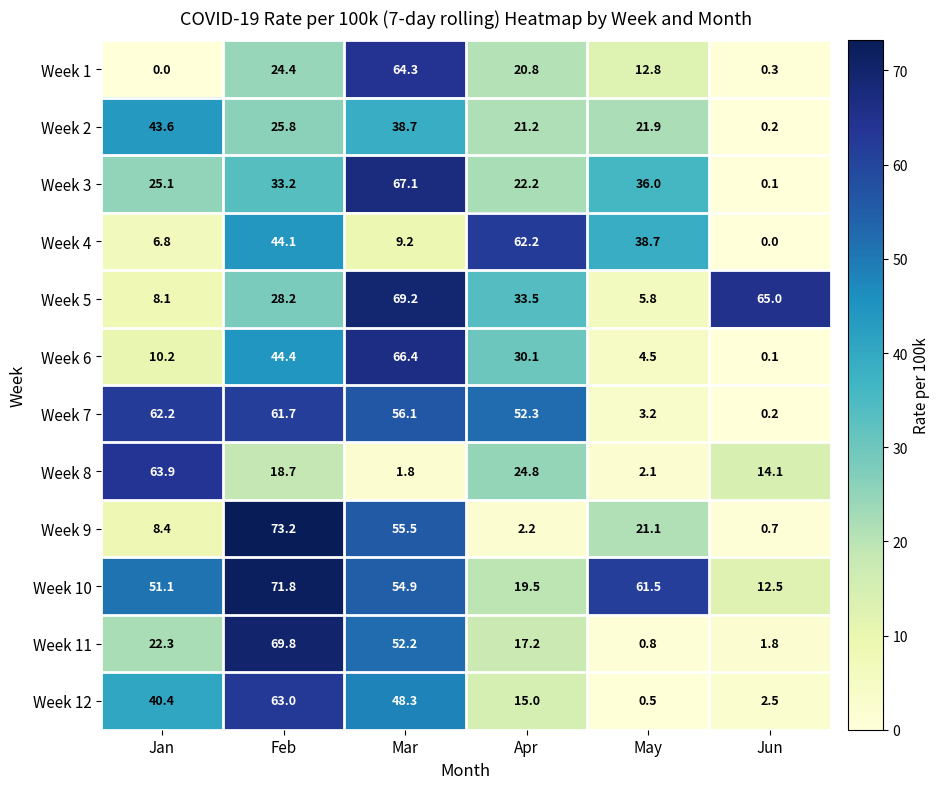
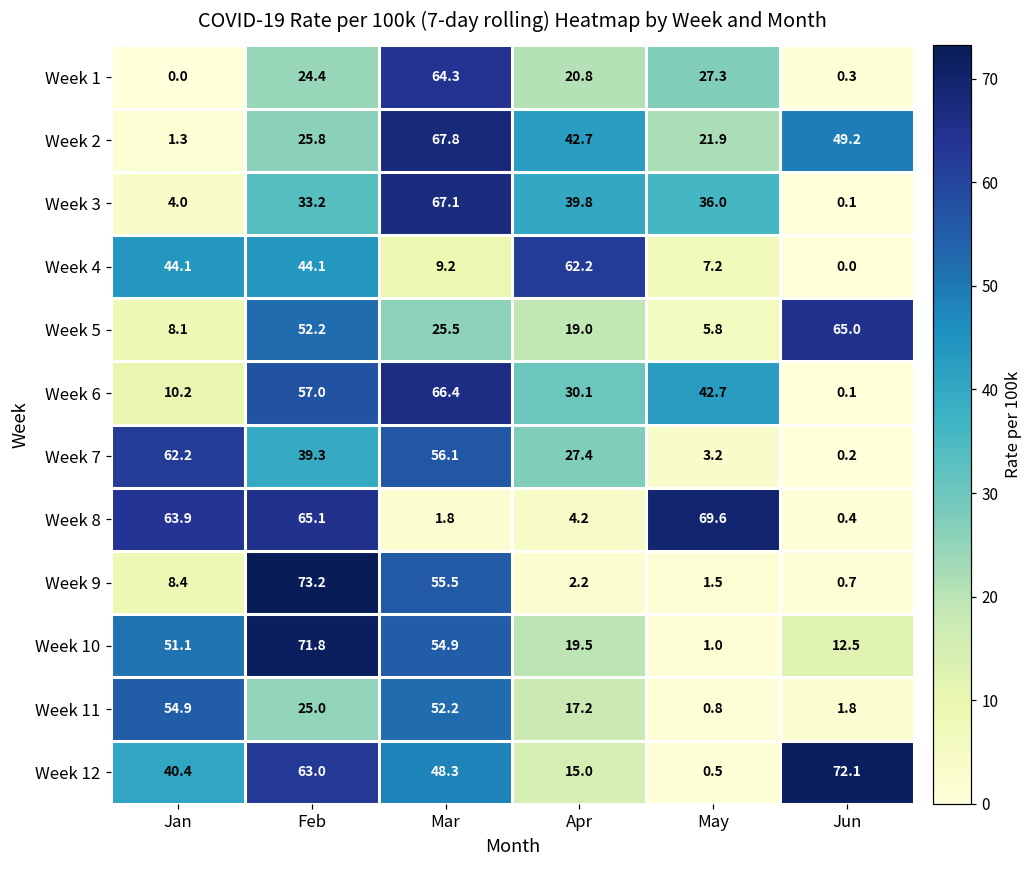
  {
    "Week 1": {
      "Jan": 0.0,
      "Feb": 24.4,
      "Mar": 64.3,
      "Apr": 20.8,
-     "May": 12.8,
+     "May": 27.3,
      "Jun": 0.3
    },
    "Week 2": {
-     "Jan": 43.6,
+     "Jan": 1.3,
      "Feb": 25.8,
-     "Mar": 38.7,
-     "Apr": 21.2,
+     "Mar": 67.8,
+     "Apr": 42.7,
      "May": 21.9,
-     "Jun": 0.2
+     "Jun": 49.2
    },
    "Week 3": {
-     "Jan": 25.1,
+     "Jan": 4.0,
      "Feb": 33.2,
      "Mar": 67.1,
-     "Apr": 22.2,
+     "Apr": 39.8,
      "May": 36.0,
      "Jun": 0.1
    },
    "Week 4": {
-     "Jan": 6.8,
+     "Jan": 44.1,
      "Feb": 44.1,
      "Mar": 9.2,
      "Apr": 62.2,
-     "May": 38.7,
+     "May": 7.2,
      "Jun": 0.0
    },
    "Week 5": {
      "Jan": 8.1,
-     "Feb": 28.2,
-     "Mar": 69.2,
-     "Apr": 33.5,
+     "Feb": 52.2,
+     "Mar": 25.5,
+     "Apr": 19.0,
      "May": 5.8,
      "Jun": 65.0
    },
    "Week 6": {
      "Jan": 10.2,
-     "Feb": 44.4,
+     "Feb": 57.0,
      "Mar": 66.4,
      "Apr": 30.1,
-     "May": 4.5,
+     "May": 42.7,
      "Jun": 0.1
    },
    "Week 7": {
      "Jan": 62.2,
-     "Feb": 61.7,
+     "Feb": 39.3,
      "Mar": 56.1,
-     "Apr": 52.3,
+     "Apr": 27.4,
      "May": 3.2,
      "Jun": 0.2
    },
    "Week 8": {
      "Jan": 63.9,
-     "Feb": 18.7,
+     "Feb": 65.1,
      "Mar": 1.8,
-     "Apr": 24.8,
-     "May": 2.1,
-     "Jun": 14.1
+     "Apr": 4.2,
+     "May": 69.6,
+     "Jun": 0.4
    },
    "Week 9": {
      "Jan": 8.4,
      "Feb": 73.2,
      "Mar": 55.5,
      "Apr": 2.2,
-     "May": 21.1,
+     "May": 1.5,
      "Jun": 0.7
    },
    "Week 10": {
      "Jan": 51.1,
      "Feb": 71.8,
      "Mar": 54.9,
      "Apr": 19.5,
-     "May": 61.5,
+     "May": 1.0,
      "Jun": 12.5
    },
    "Week 11": {
-     "Jan": 22.3,
-     "Feb": 69.8,
+     "Jan": 54.9,
+     "Feb": 25.0,
      "Mar": 52.2,
      "Apr": 17.2,
      "May": 0.8,
      "Jun": 1.8
    },
    "Week 12": {
      "Jan": 40.4,
      "Feb": 63.0,
      "Mar": 48.3,
      "Apr": 15.0,
      "May": 0.5,
-     "Jun": 2.5
+     "Jun": 72.1
    }
  }
